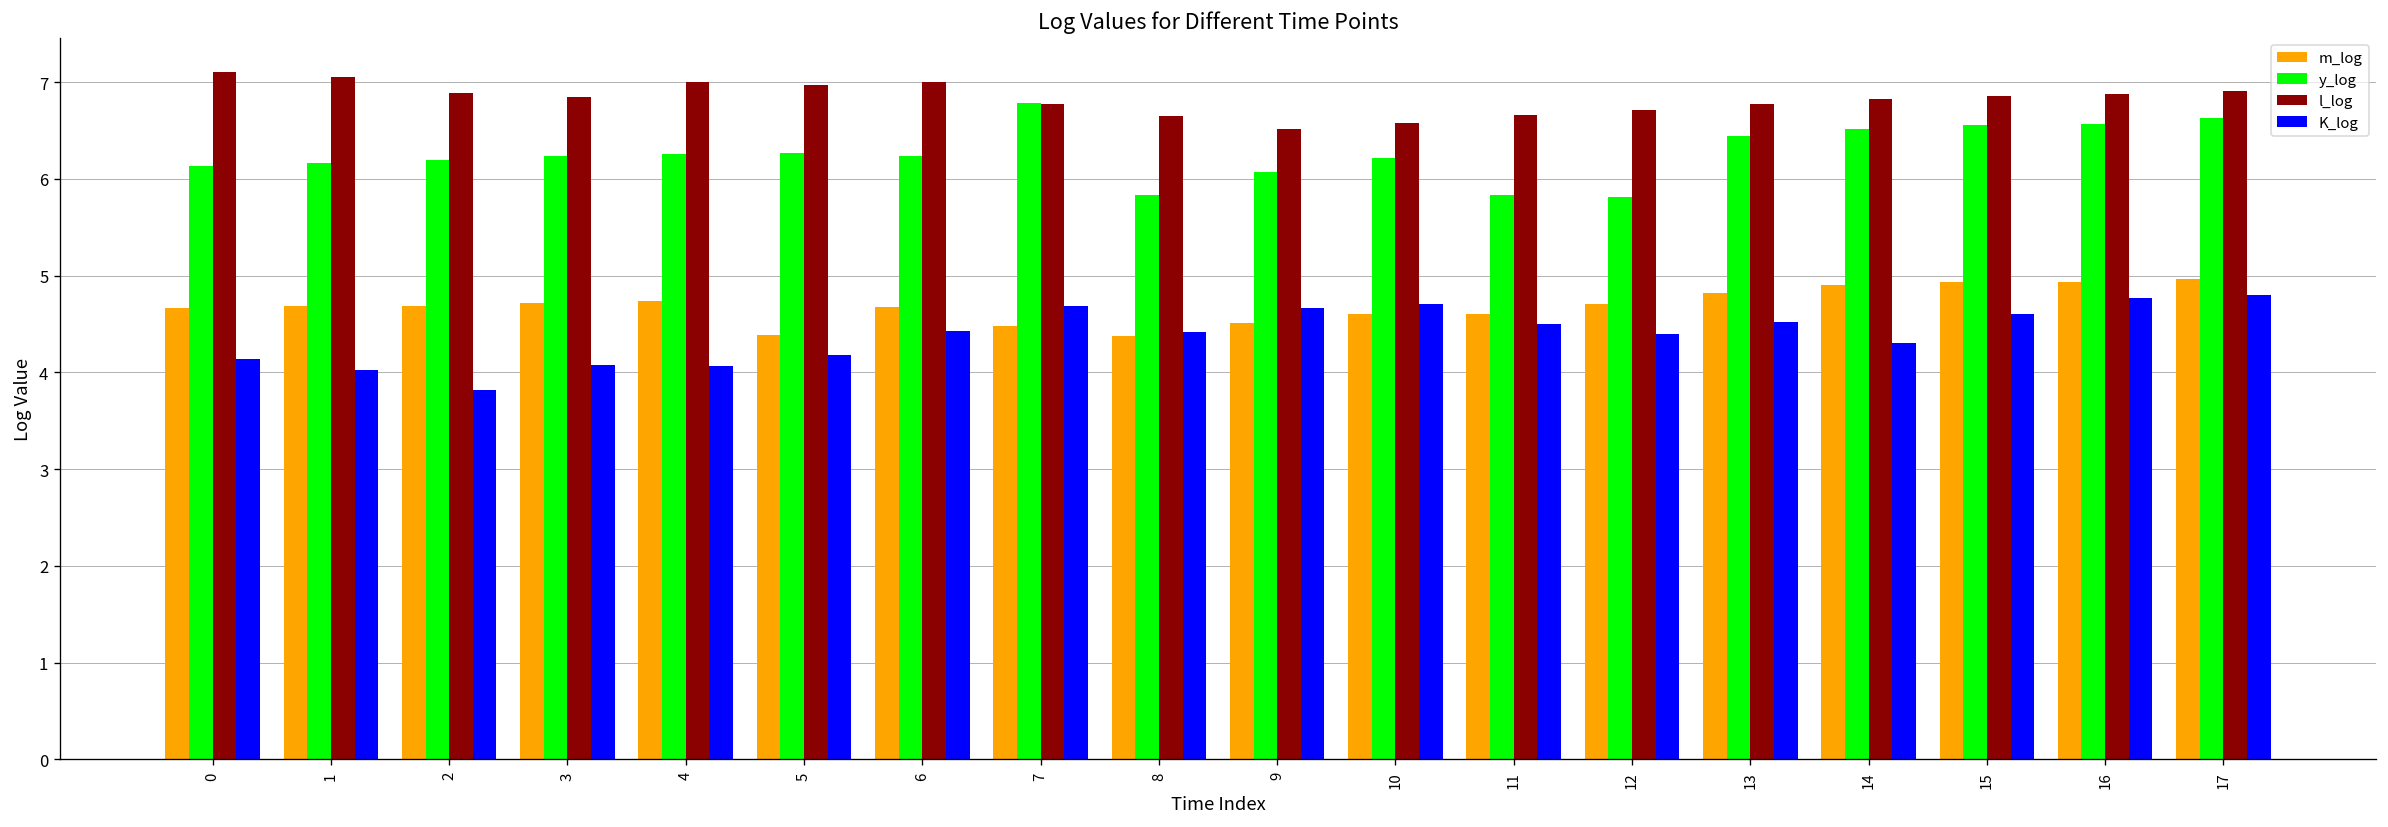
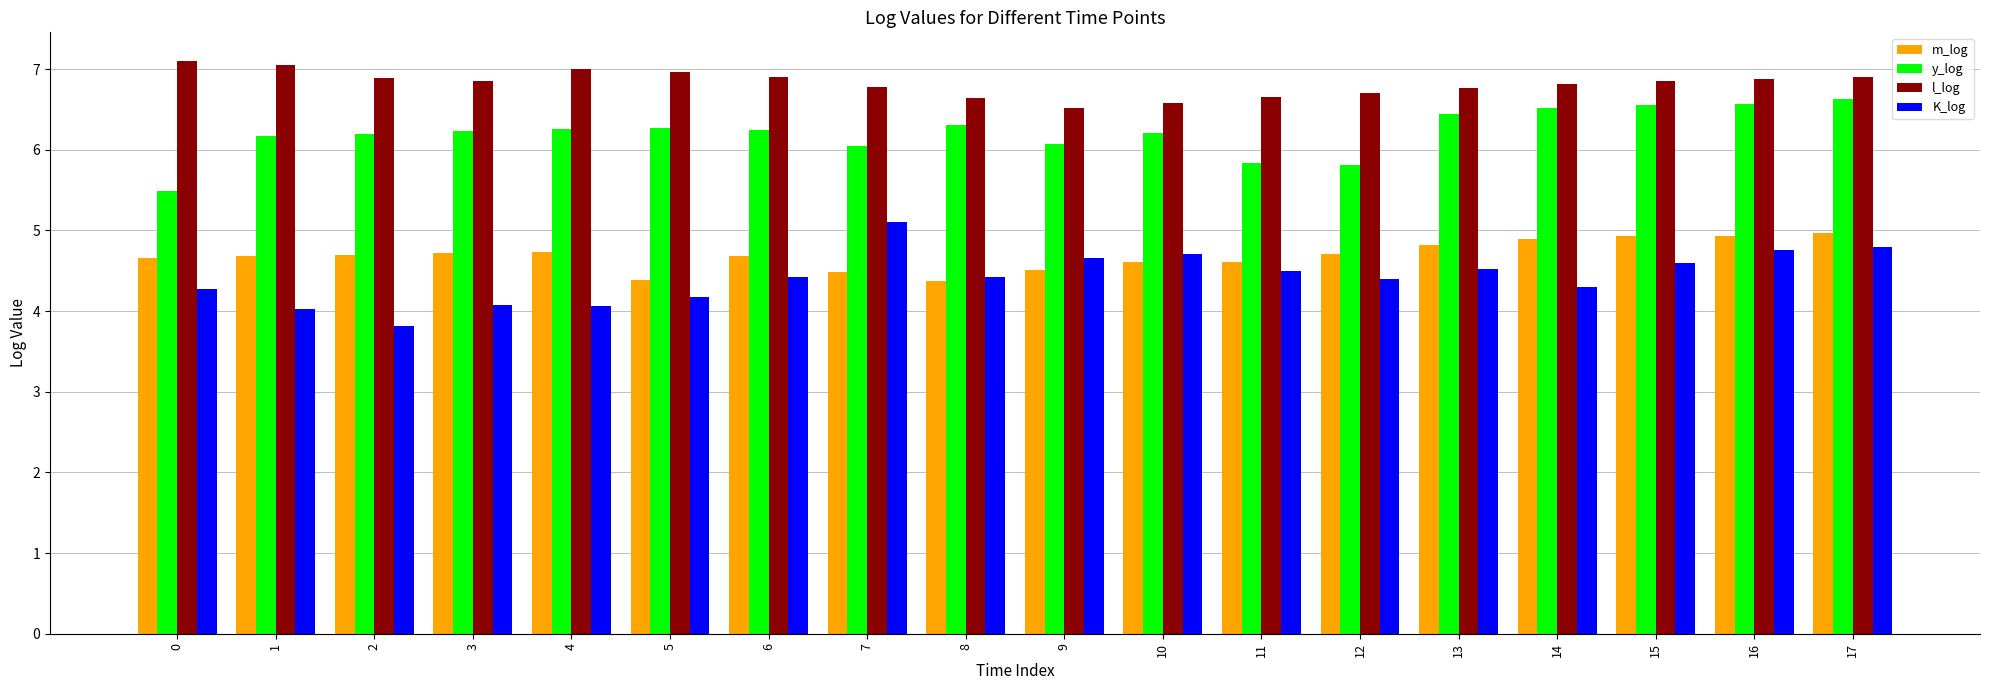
  {
    "m_log": {
      "0": 4.7,
      "1": 4.7,
      "2": 4.7,
      "3": 4.7,
      "4": 4.7,
      "5": 4.4,
      "6": 4.7,
      "7": 4.5,
      "8": 4.4,
      "9": 4.5,
      "10": 4.6,
      "11": 4.6,
      "12": 4.7,
      "13": 4.8,
      "14": 4.9,
      "15": 4.9,
      "16": 4.9,
      "17": 5.0
    },
    "y_log": {
-     "0": 6.1,
+     "0": 5.5,
      "1": 6.2,
      "2": 6.2,
      "3": 6.2,
      "4": 6.3,
      "5": 6.3,
      "6": 6.2,
-     "7": 6.8,
-     "8": 5.8,
+     "7": 6.1,
+     "8": 6.3,
      "9": 6.1,
      "10": 6.2,
      "11": 5.8,
      "12": 5.8,
      "13": 6.4,
      "14": 6.5,
      "15": 6.6,
      "16": 6.6,
      "17": 6.6
    },
    "l_log": {
      "0": 7.1,
      "1": 7.0,
      "2": 6.9,
      "3": 6.8,
      "4": 7.0,
      "5": 7.0,
-     "6": 7.0,
+     "6": 6.9,
      "7": 6.8,
      "8": 6.6,
      "9": 6.5,
      "10": 6.6,
      "11": 6.7,
      "12": 6.7,
      "13": 6.8,
      "14": 6.8,
      "15": 6.9,
      "16": 6.9,
      "17": 6.9
    },
    "K_log": {
-     "0": 4.1,
+     "0": 4.3,
      "1": 4.0,
      "2": 3.8,
      "3": 4.1,
      "4": 4.1,
      "5": 4.2,
      "6": 4.4,
-     "7": 4.7,
+     "7": 5.1,
      "8": 4.4,
      "9": 4.7,
      "10": 4.7,
      "11": 4.5,
      "12": 4.4,
      "13": 4.5,
      "14": 4.3,
      "15": 4.6,
      "16": 4.8,
      "17": 4.8
    }
  }
